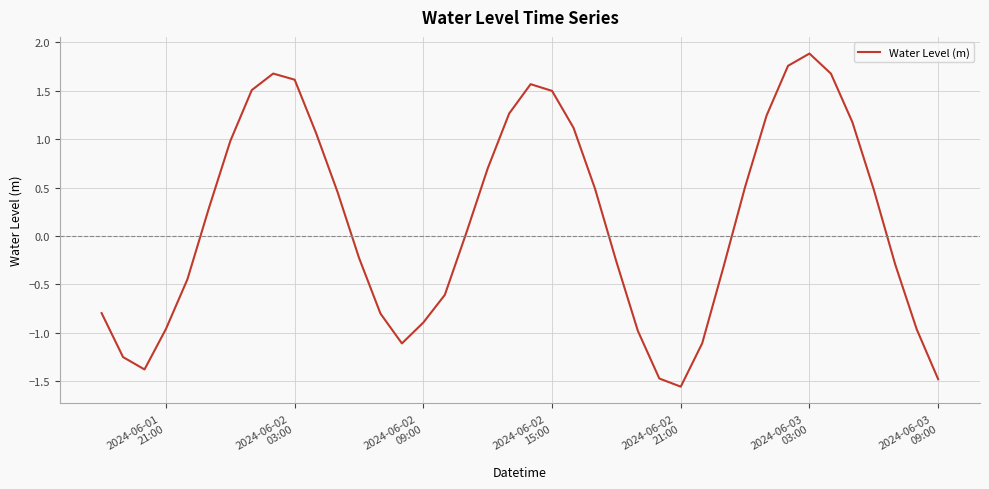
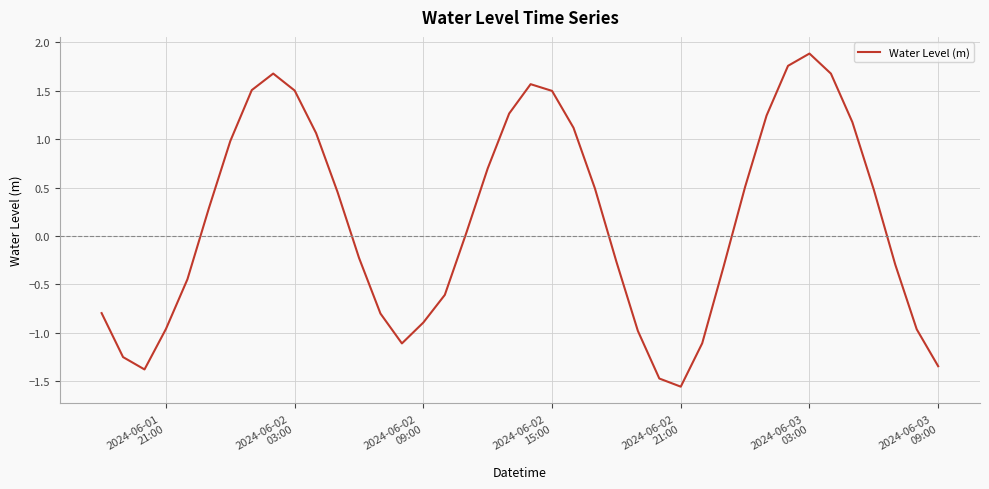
  {
    "2024-06-01 21:00": -1.0,
-   "2024-06-02 03:00": 1.6,
+   "2024-06-02 03:00": 1.5,
    "2024-06-02 09:00": -0.9,
    "2024-06-02 15:00": 1.5,
    "2024-06-02 21:00": -1.6,
    "2024-06-03 03:00": 1.9,
-   "2024-06-03 09:00": -1.5
+   "2024-06-03 09:00": -1.3
  }
